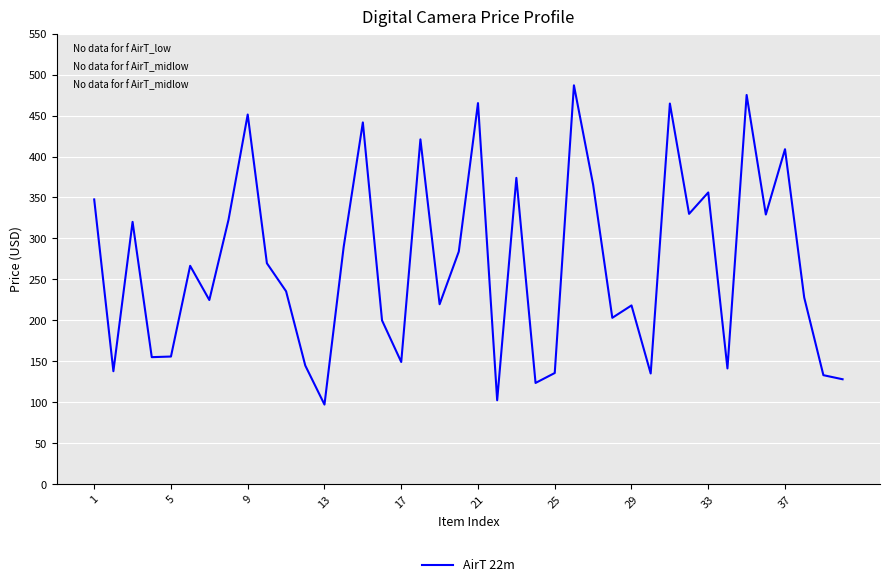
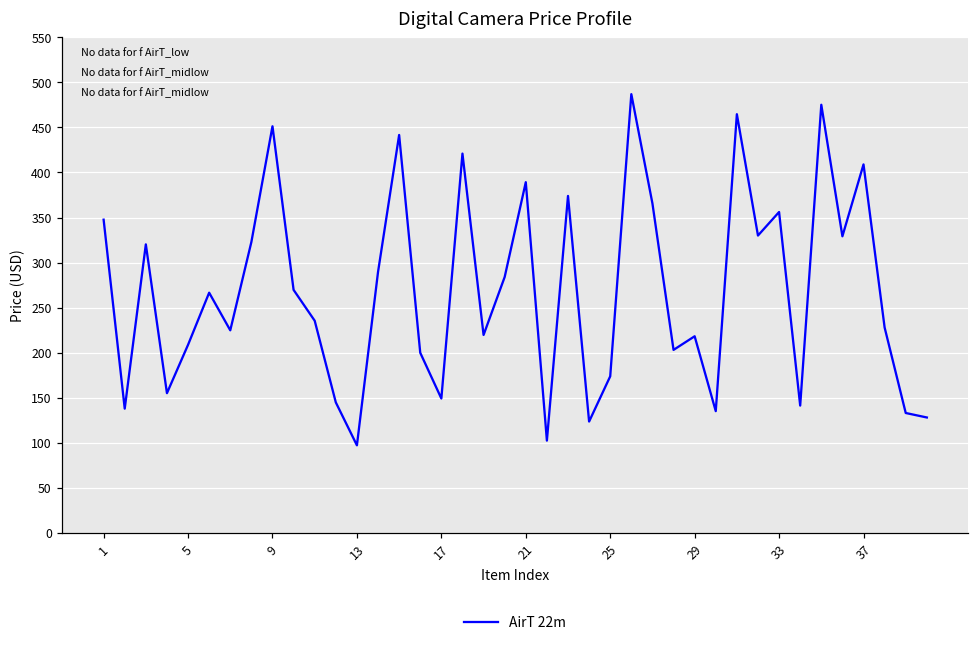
  {
    "1": 350,
-   "5": 160,
+   "5": 210,
    "9": 450,
    "13": 100,
    "17": 150,
-   "21": 470,
-   "25": 140,
+   "21": 390,
+   "25": 170,
    "29": 220,
    "33": 360,
    "37": 410
  }
